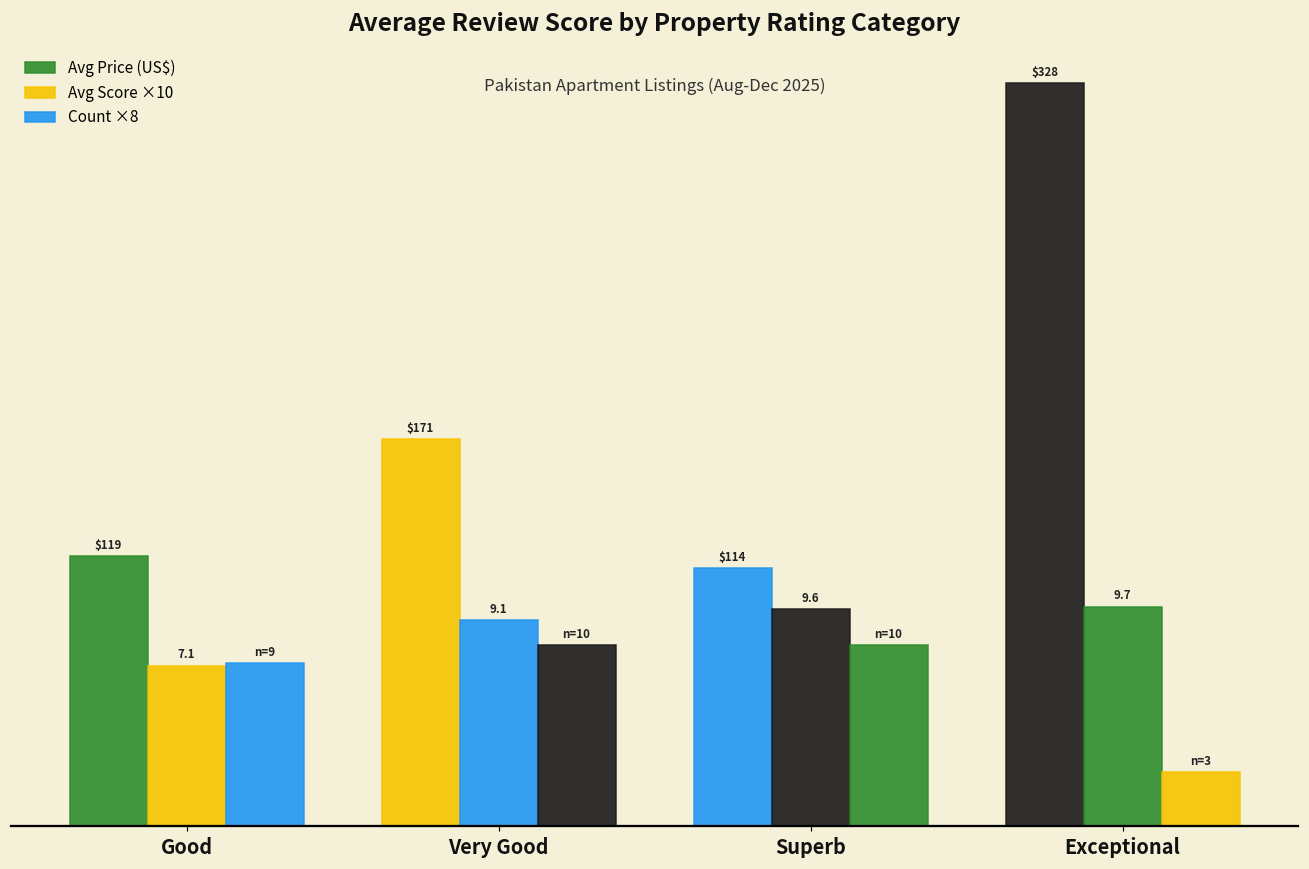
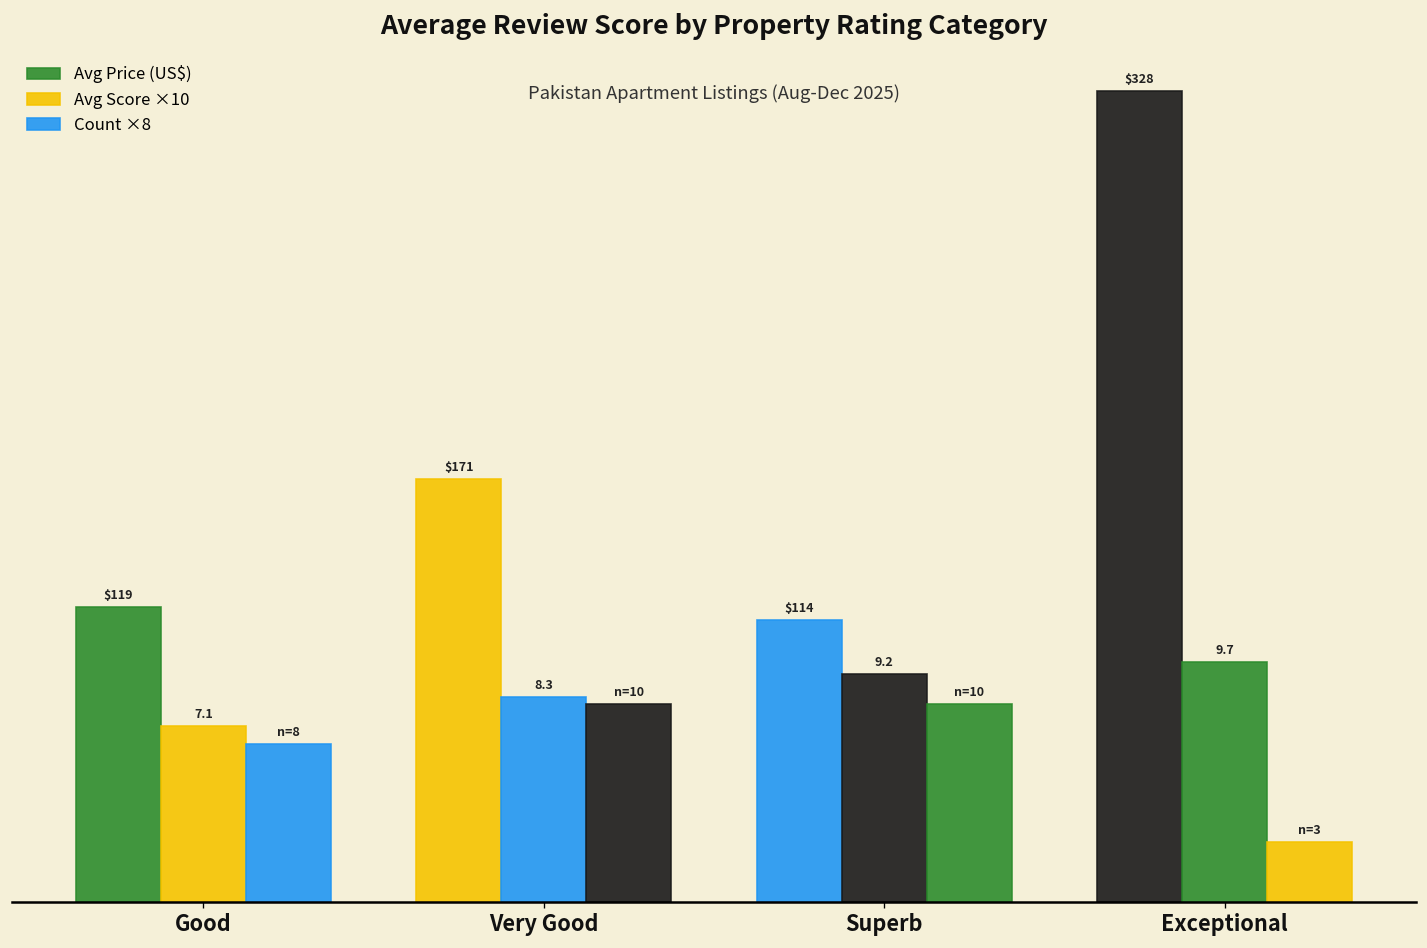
  {
    "Avg Price (US$)": {
      "Good": "$119",
      "Very Good": "$171",
      "Superb": "$114",
      "Exceptional": "$328"
    },
    "Avg Score ×10": {
-     "Very Good": "9.1",
-     "Superb": "9.6"
+     "Very Good": "8.3",
+     "Superb": "9.2"
    },
    "Count ×8": {
-     "Good": "9"
+     "Good": "8"
    }
  }
